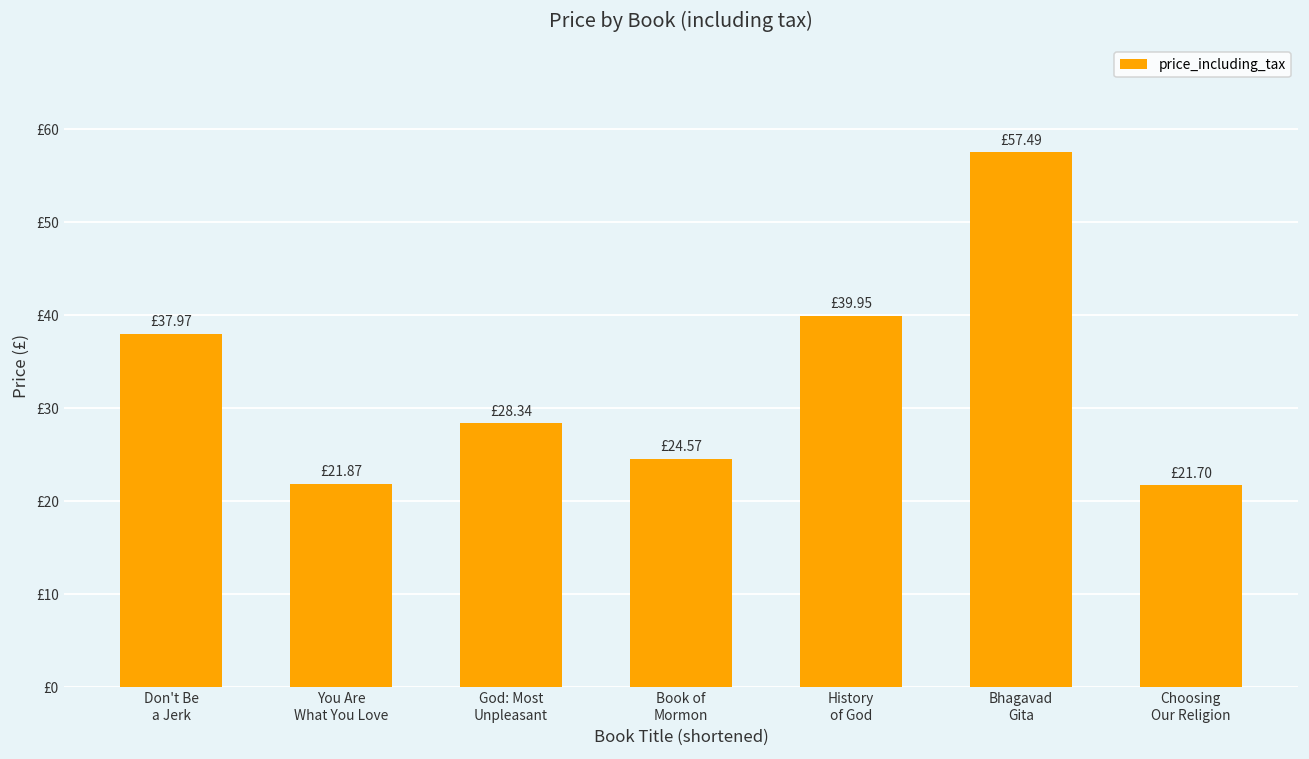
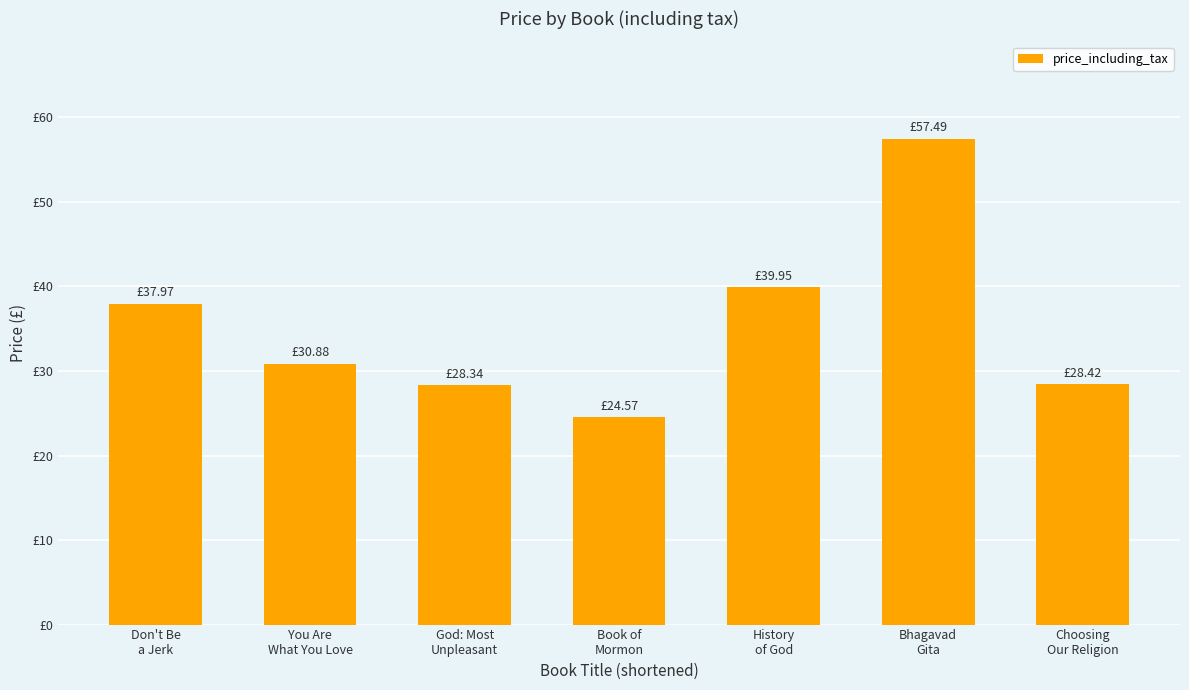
  {
    "Don't Be a Jerk": "£37.97",
-   "You Are What You Love": "£21.87",
+   "You Are What You Love": "£30.88",
    "God: Most Unpleasant": "£28.34",
    "Book of Mormon": "£24.57",
    "History of God": "£39.95",
    "Bhagavad Gita": "£57.49",
-   "Choosing Our Religion": "£21.70"
+   "Choosing Our Religion": "£28.42"
  }
